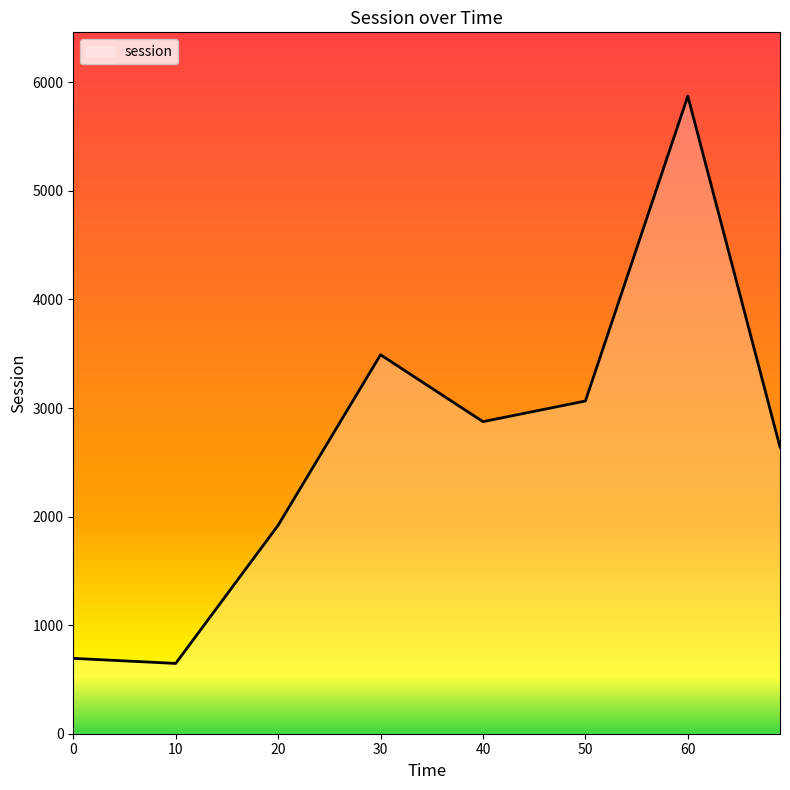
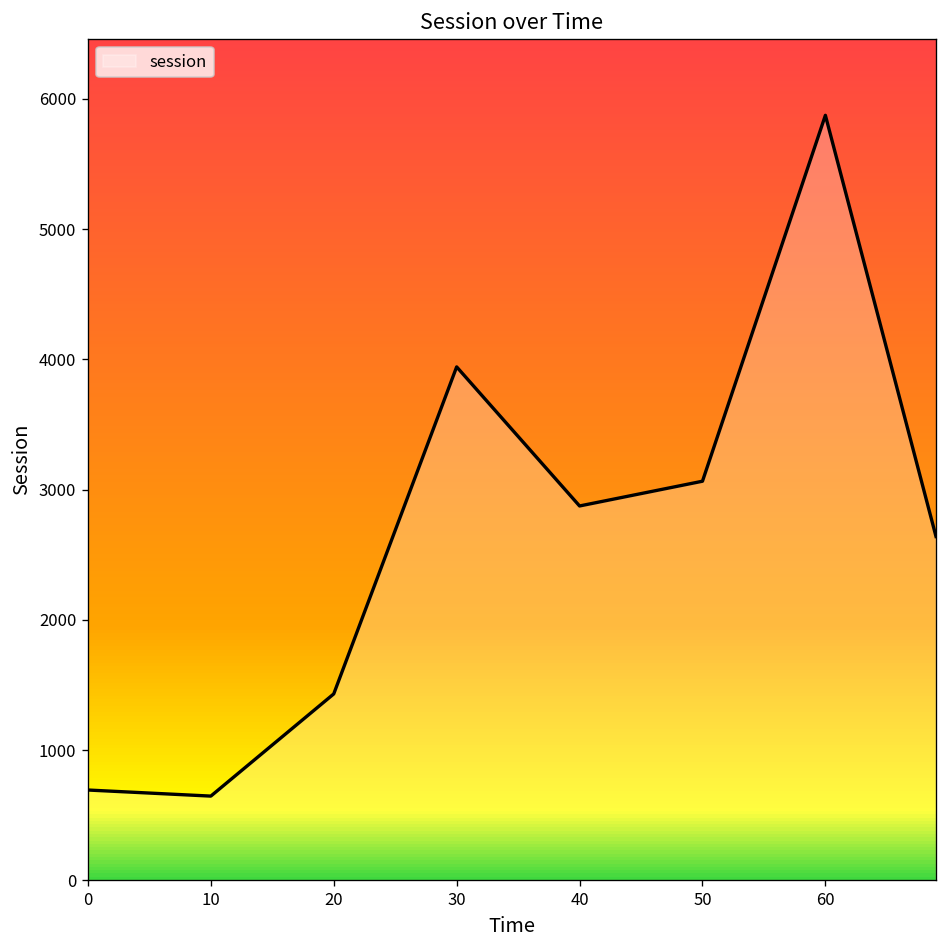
  {
    "0": 690,
    "10": 650,
-   "20": 1920,
-   "30": 3490,
+   "20": 1430,
+   "30": 3940,
    "40": 2870,
    "50": 3060,
    "60": 5870
  }
